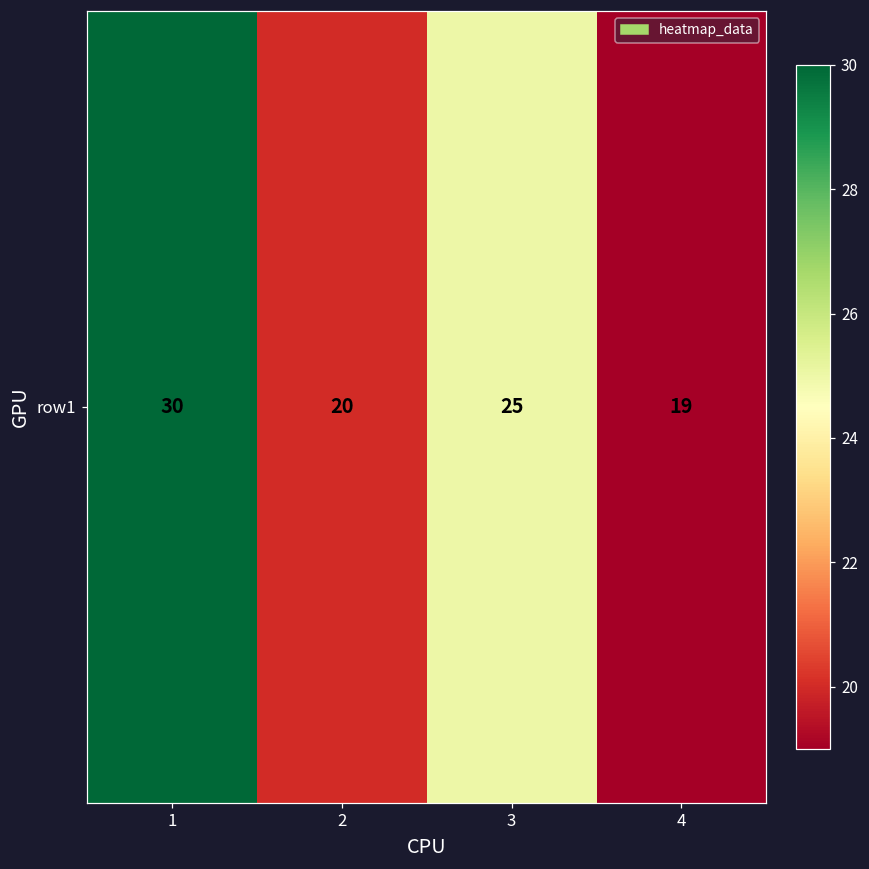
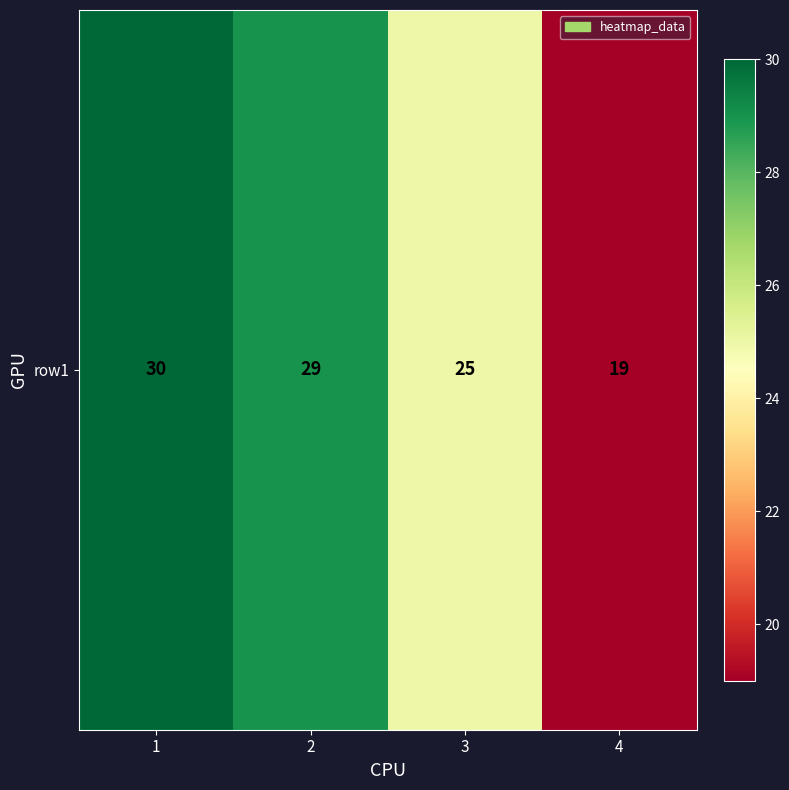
  {
    "row1": {
      "1": 30,
-     "2": 20,
+     "2": 29,
      "3": 25,
      "4": 19
    }
  }
